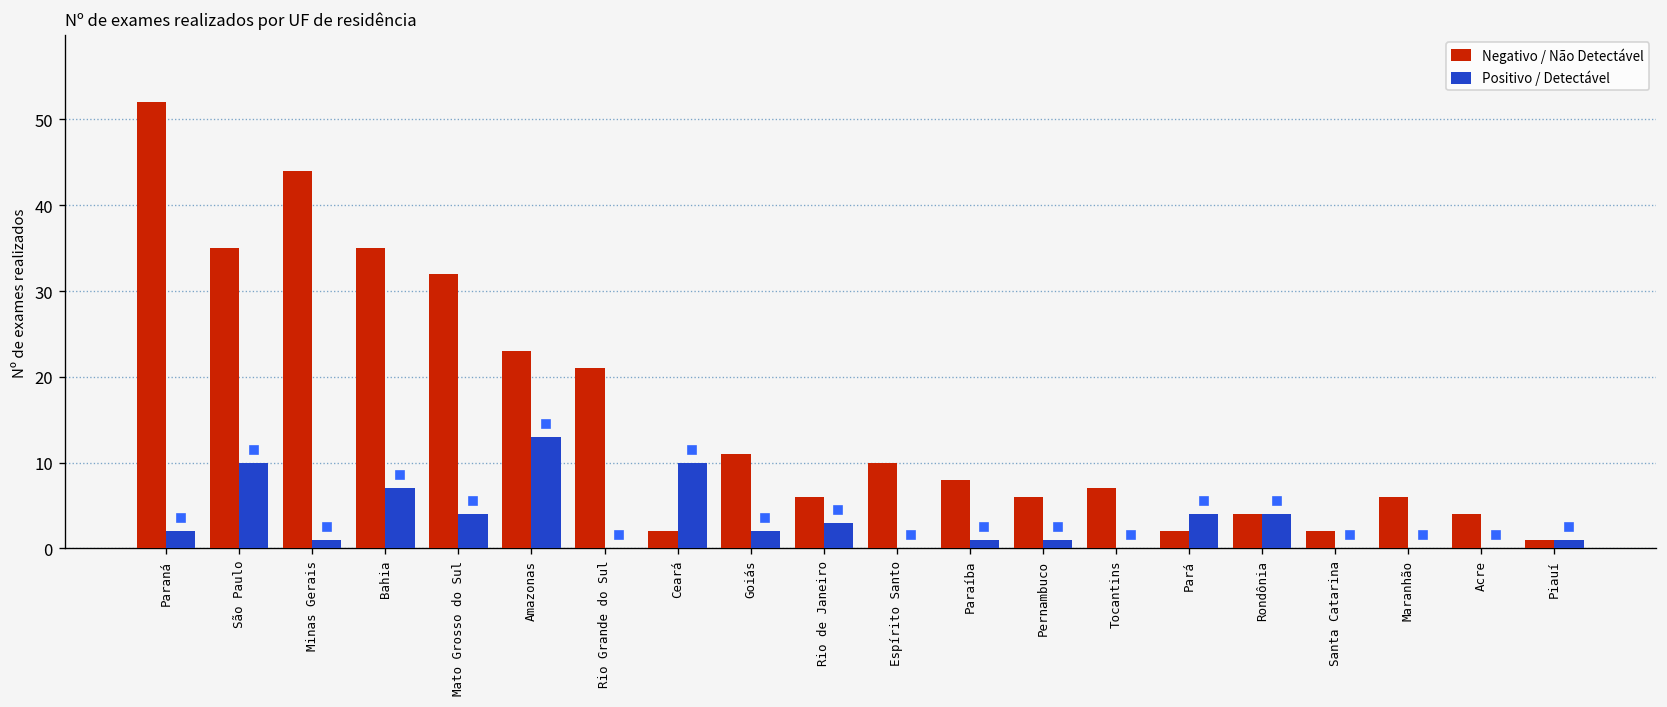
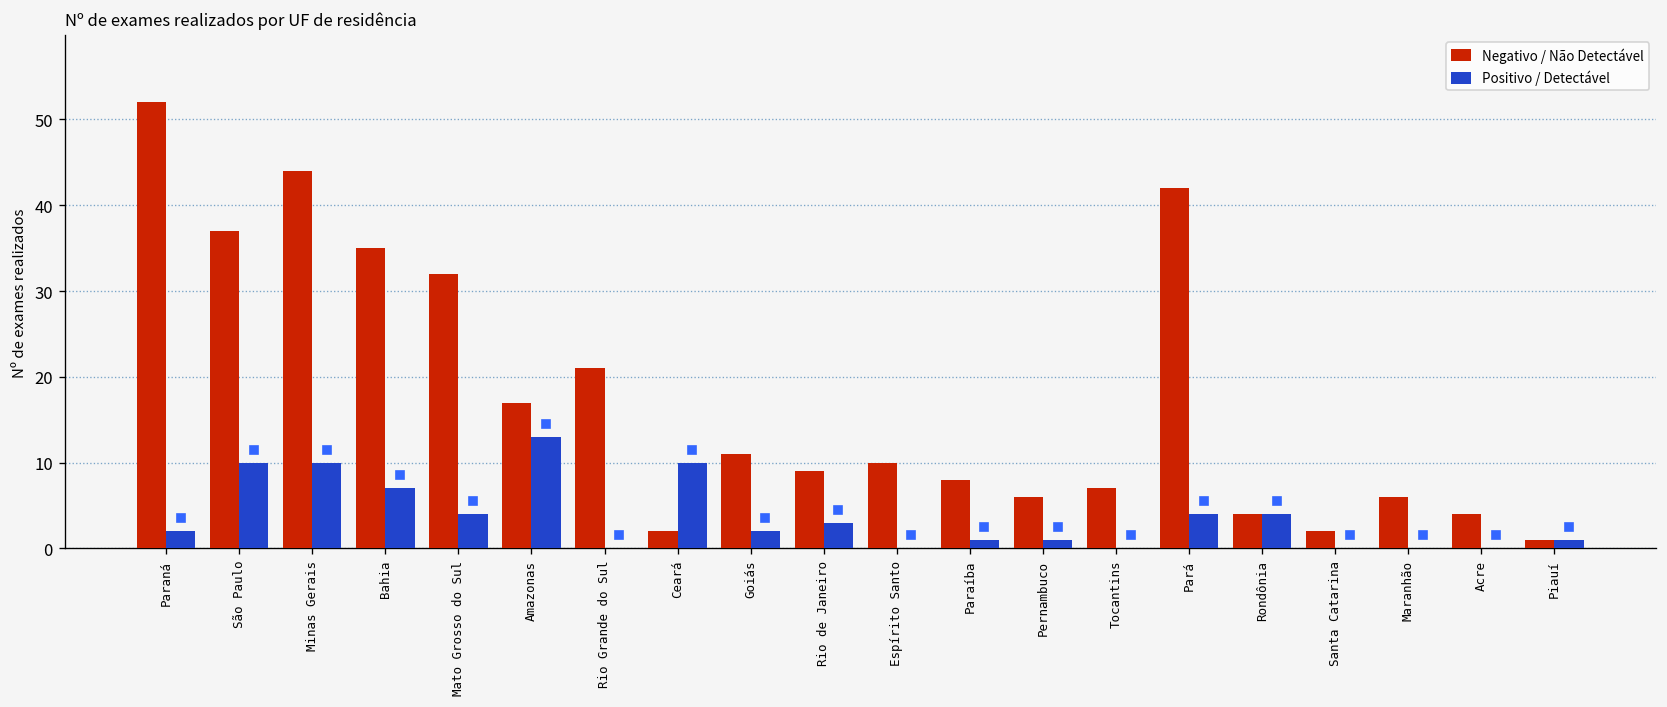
  {
    "Negativo / Não Detectável": {
      "Paraná": 52,
-     "São Paulo": 35,
+     "São Paulo": 37,
      "Minas Gerais": 44,
      "Bahia": 35,
      "Mato Grosso do Sul": 32,
-     "Amazonas": 23,
+     "Amazonas": 17,
      "Rio Grande do Sul": 21,
      "Ceará": 2,
      "Goiás": 11,
-     "Rio de Janeiro": 6,
+     "Rio de Janeiro": 9,
      "Espírito Santo": 10,
      "Paraíba": 8,
      "Pernambuco": 6,
      "Tocantins": 7,
-     "Pará": 2,
+     "Pará": 42,
      "Rondônia": 4,
      "Santa Catarina": 2,
      "Maranhão": 6,
      "Acre": 4,
      "Piauí": 1
    },
    "Positivo / Detectável": {
      "Paraná": 2,
      "São Paulo": 10,
-     "Minas Gerais": 1,
+     "Minas Gerais": 10,
      "Bahia": 7,
      "Mato Grosso do Sul": 4,
      "Amazonas": 13,
      "Rio Grande do Sul": 0,
      "Ceará": 10,
      "Goiás": 2,
      "Rio de Janeiro": 3,
      "Espírito Santo": 0,
      "Paraíba": 1,
      "Pernambuco": 1,
      "Tocantins": 0,
      "Pará": 4,
      "Rondônia": 4,
      "Santa Catarina": 0,
      "Maranhão": 0,
      "Acre": 0,
      "Piauí": 1
    }
  }
